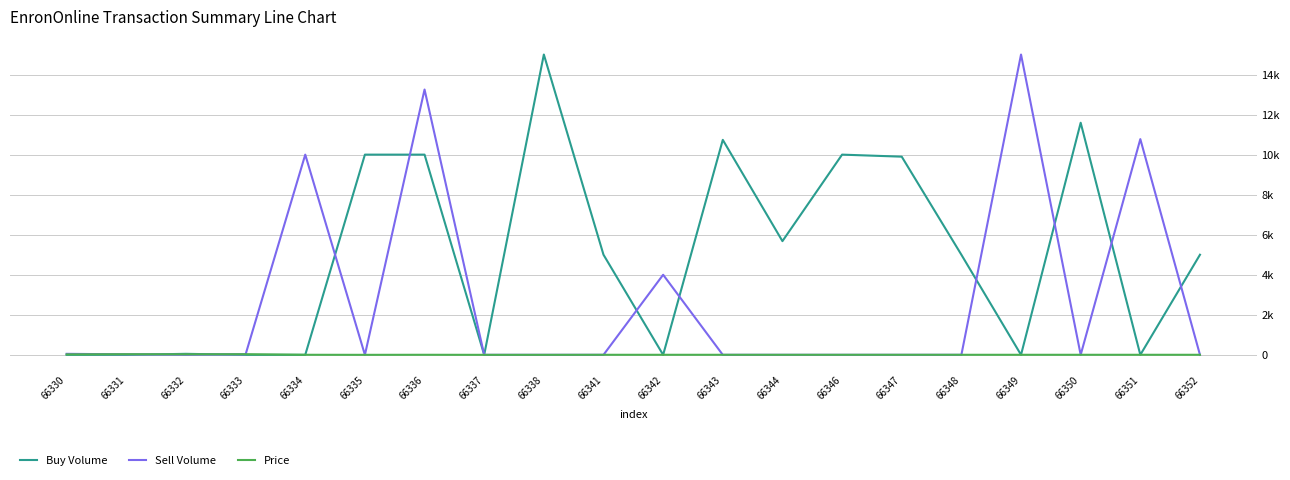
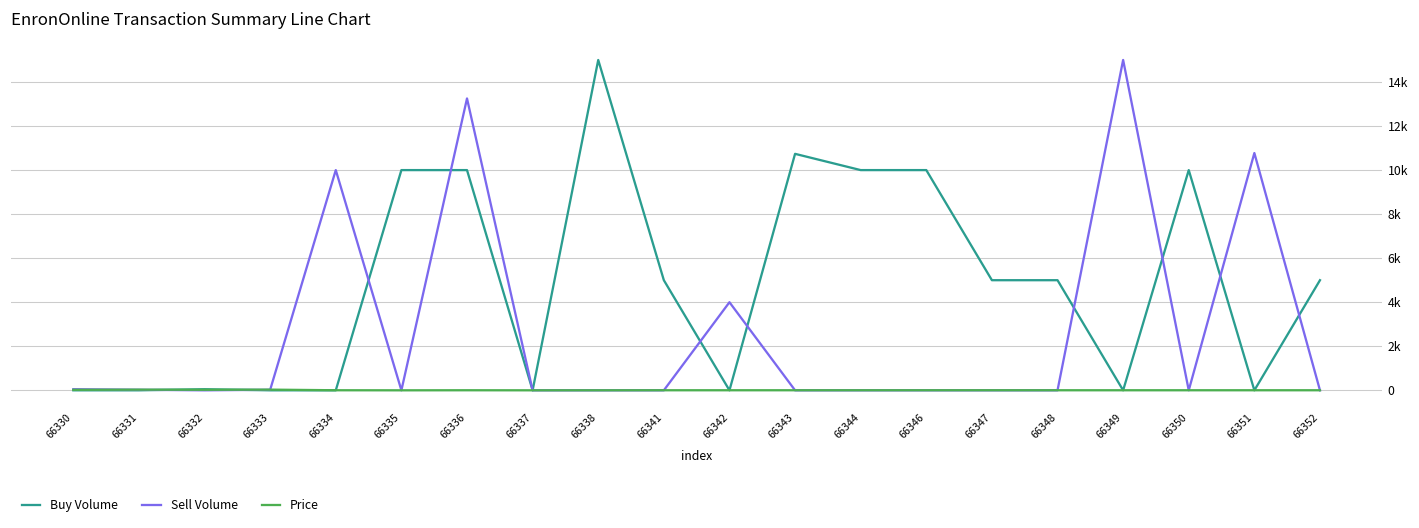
  {
    "Buy Volume": {
      "66335": 10000,
      "66336": 10000,
      "66338": 15000,
      "66341": 5000,
      "66343": 10700,
-     "66344": 5700,
+     "66344": 10000,
      "66346": 10000,
-     "66347": 9900,
+     "66347": 5000,
      "66348": 5000,
-     "66350": 11600,
+     "66350": 10000,
      "66352": 5000
    },
    "Sell Volume": {
      "66334": 10000,
      "66336": 13300,
      "66342": 4000,
      "66349": 15000,
      "66351": 10800
    },
    "Price": {
      "66336": 0
    }
  }
